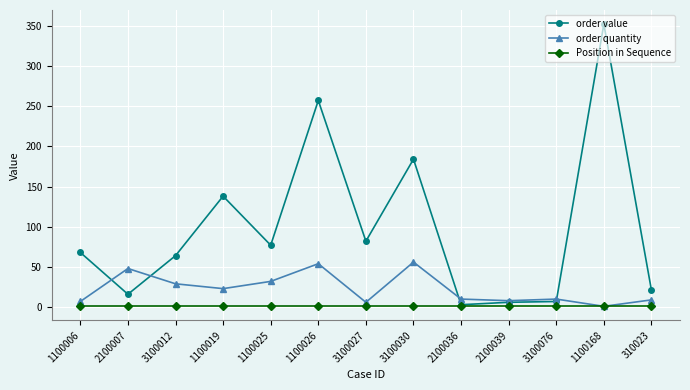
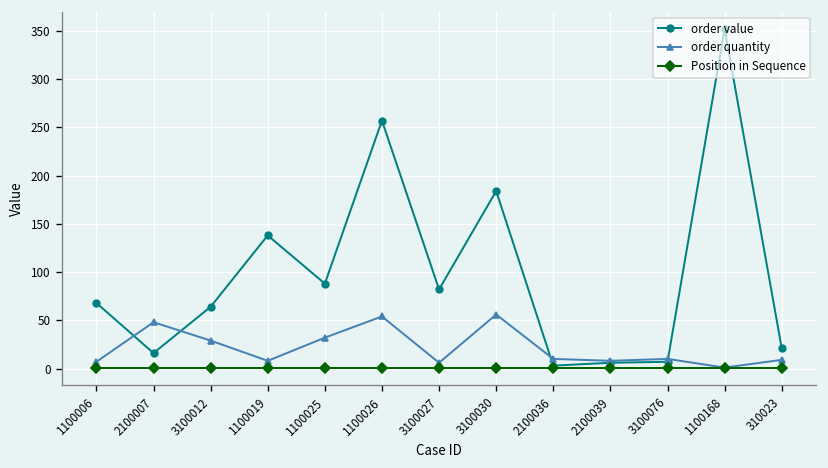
  {
    "order value": {
      "1100006": 70,
      "2100007": 20,
      "3100012": 60,
      "1100019": 140,
-     "1100025": 80,
+     "1100025": 90,
      "1100026": 260,
      "3100027": 80,
      "3100030": 180,
      "310023": 20
    },
    "order quantity": {
      "1100006": 10,
      "2100007": 50,
      "3100012": 30,
-     "1100019": 20,
+     "1100019": 10,
      "1100025": 30,
      "1100026": 50,
      "3100027": 10,
      "3100030": 60,
      "2100036": 10,
      "310023": 10
    },
    "Position in Sequence": {
      "1100006": 0,
      "2100007": 0,
      "3100012": 0,
      "1100019": 0,
      "1100025": 0,
      "1100026": 0,
      "3100027": 0,
      "3100030": 0,
      "2100039": 0,
      "3100076": 0,
      "310023": 0
    }
  }
